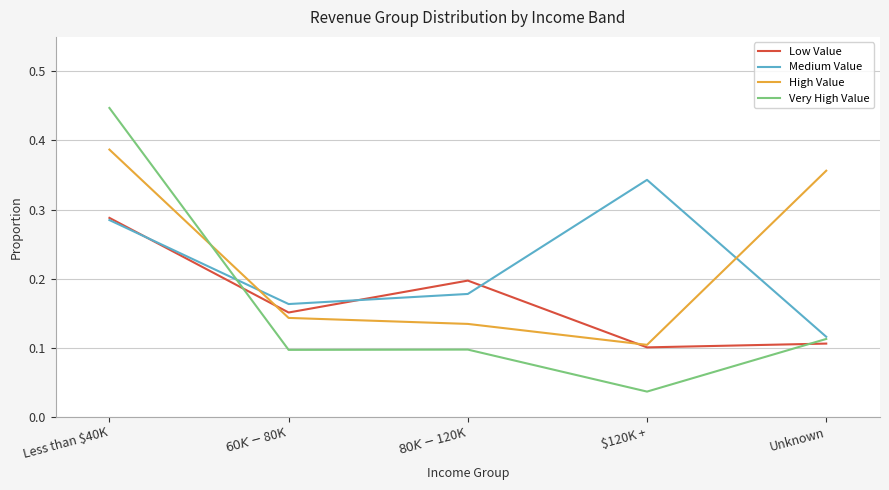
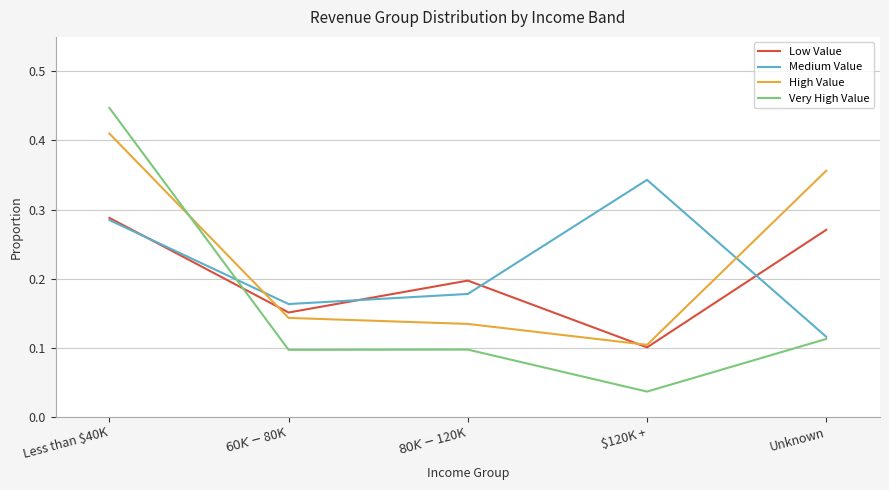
  {
    "Low Value": {
      "$120K +": 0.10,
-     "Unknown": 0.11
+     "Unknown": 0.27
    },
    "Medium Value": {
      "$120K +": 0.34
    },
    "High Value": {
-     "Less than $40K": 0.39,
+     "Less than $40K": 0.41,
      "$120K +": 0.10,
      "Unknown": 0.36
    },
    "Very High Value": {
      "Less than $40K": 0.45,
      "$120K +": 0.04
    }
  }
